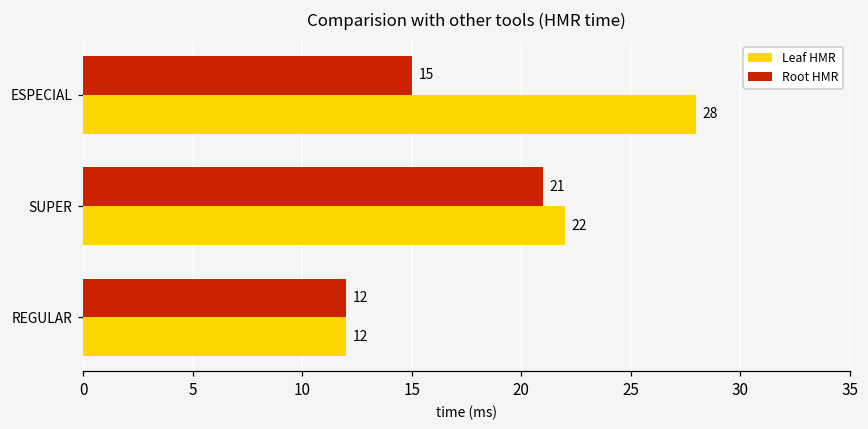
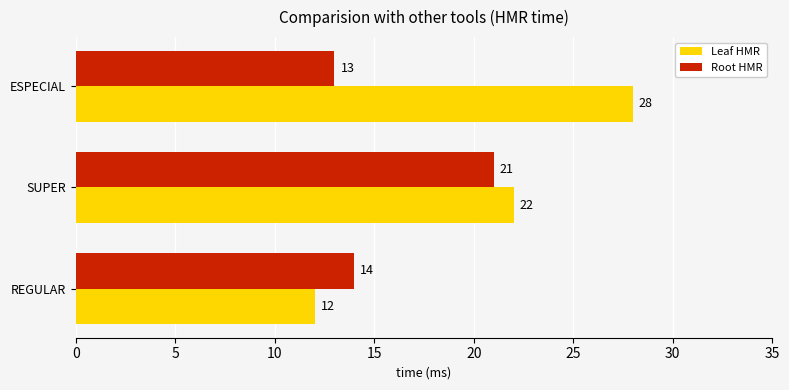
  {
    "Leaf HMR": {
      "ESPECIAL": 28,
      "SUPER": 22,
      "REGULAR": 12
    },
    "Root HMR": {
-     "ESPECIAL": 15,
+     "ESPECIAL": 13,
      "SUPER": 21,
-     "REGULAR": 12
+     "REGULAR": 14
    }
  }
